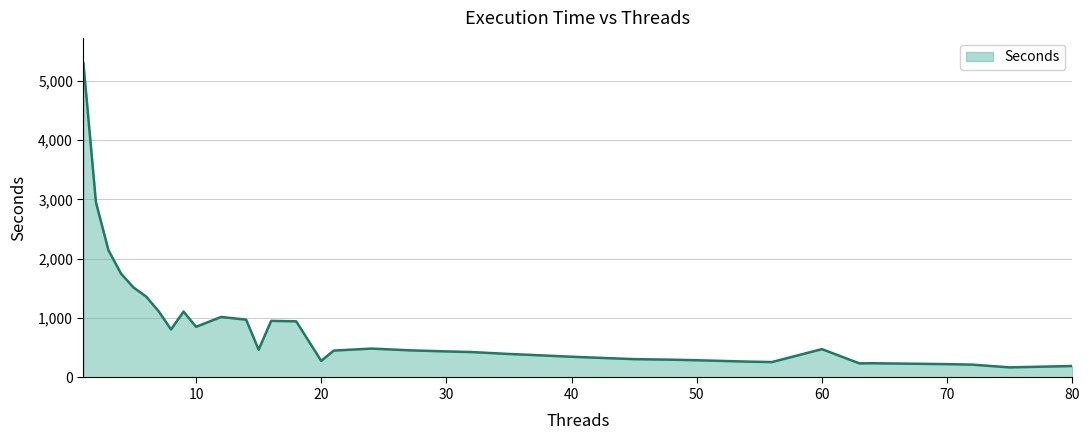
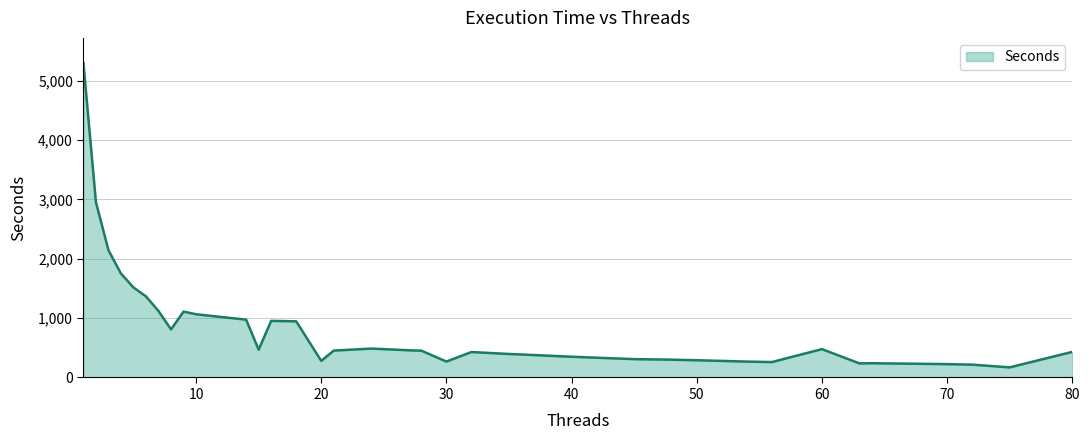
  {
-   "10": "900",
+   "10": "1,100",
    "20": "300",
-   "30": "400",
+   "30": "300",
    "40": "300",
    "50": "300",
    "60": "500",
    "70": "200",
-   "80": "200"
+   "80": "400"
  }
